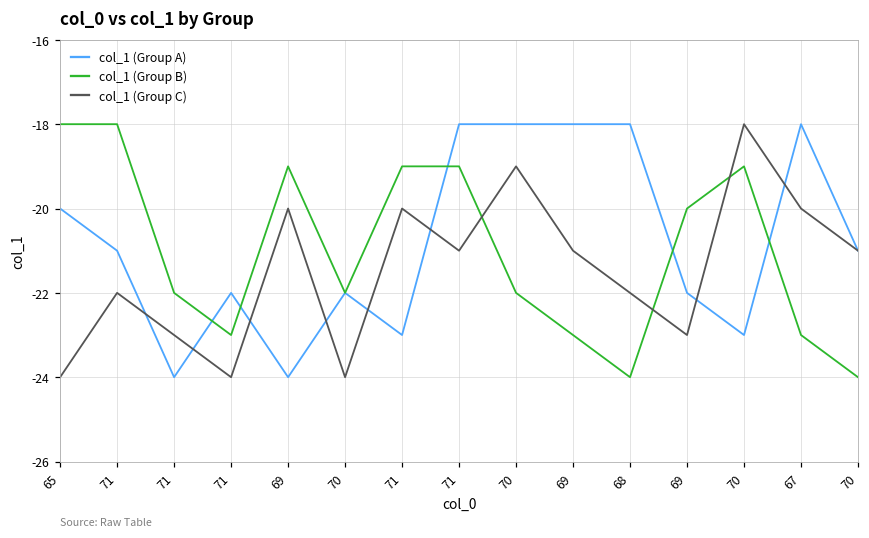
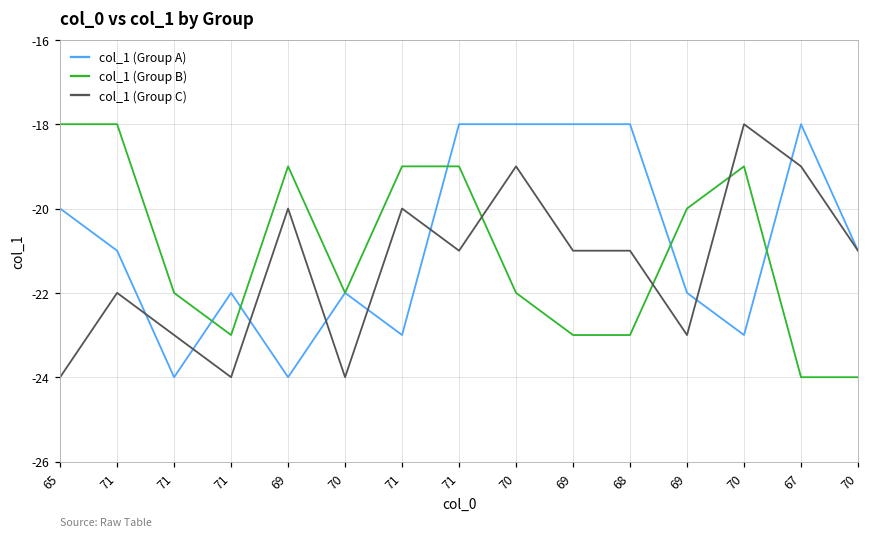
  {
    "col_1 (Group A)": {
      "65": -20,
      "68": -18,
      "67": -18
    },
    "col_1 (Group B)": {
      "65": -18,
-     "68": -24,
-     "67": -23
+     "68": -23,
+     "67": -24
    },
    "col_1 (Group C)": {
      "65": -24,
-     "68": -22,
-     "67": -20
+     "68": -21,
+     "67": -19
    }
  }
